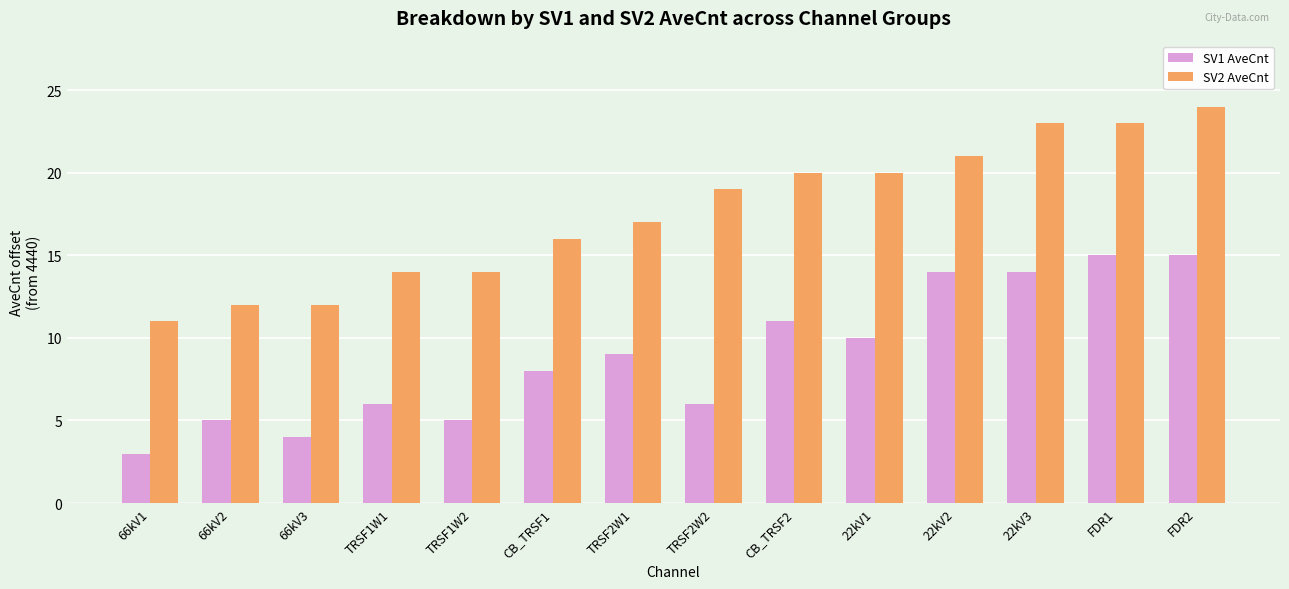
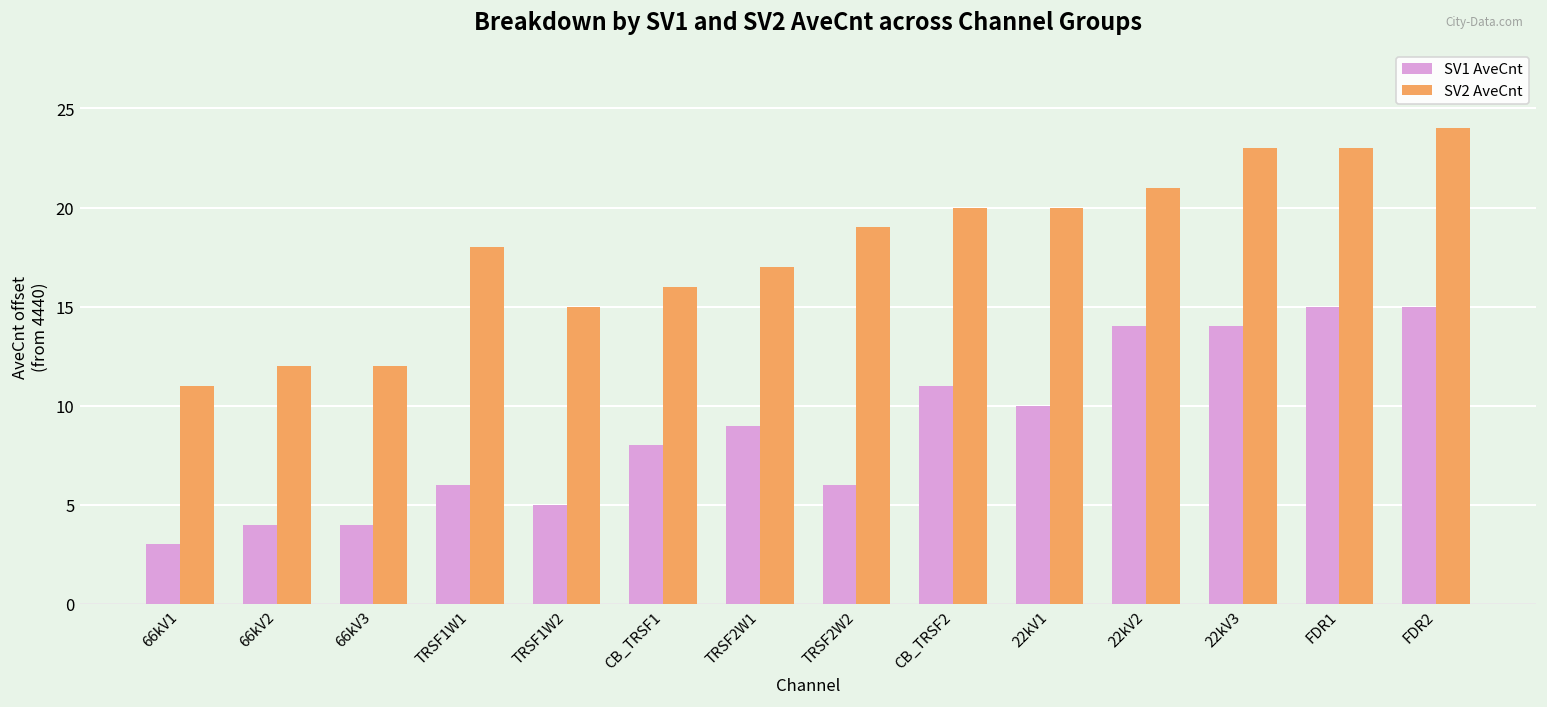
  {
    "SV1 AveCnt": {
      "66kV1": 3.0,
-     "66kV2": 5.0,
+     "66kV2": 4.0,
      "66kV3": 4.0,
      "TRSF1W1": 6.0,
      "TRSF1W2": 5.0,
      "CB_TRSF1": 8.0,
      "TRSF2W1": 9.0,
      "TRSF2W2": 6.0,
      "CB_TRSF2": 11.0,
      "22kV1": 10.0,
      "22kV2": 14.0,
      "22kV3": 14.0,
      "FDR1": 15.0,
      "FDR2": 15.0
    },
    "SV2 AveCnt": {
      "66kV1": 11.0,
      "66kV2": 12.0,
      "66kV3": 12.0,
-     "TRSF1W1": 14.0,
-     "TRSF1W2": 14.0,
+     "TRSF1W1": 18.0,
+     "TRSF1W2": 15.0,
      "CB_TRSF1": 16.0,
      "TRSF2W1": 17.0,
      "TRSF2W2": 19.0,
      "CB_TRSF2": 20.0,
      "22kV1": 20.0,
      "22kV2": 21.0,
      "22kV3": 23.0,
      "FDR1": 23.0,
      "FDR2": 24.0
    }
  }
